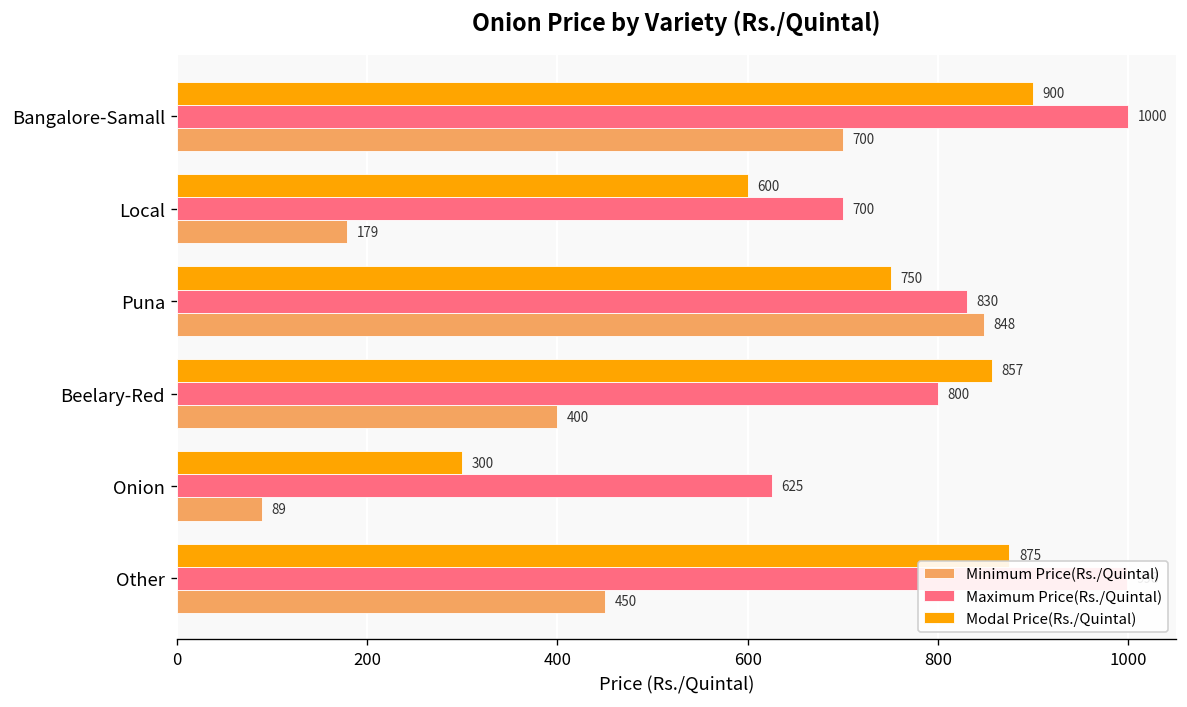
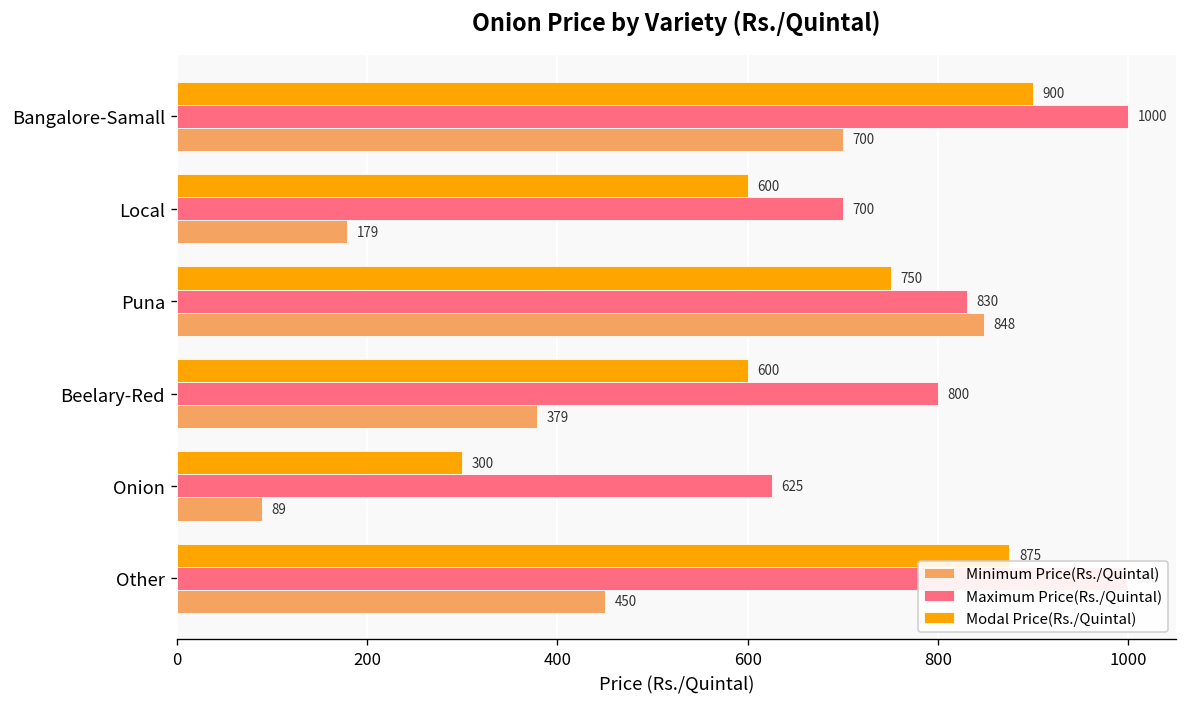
  {
    "Minimum Price(Rs./Quintal)": {
      "Bangalore-Samall": 700,
      "Local": 179,
      "Puna": 848,
-     "Beelary-Red": 400,
+     "Beelary-Red": 379,
      "Onion": 89,
      "Other": 450
    },
    "Maximum Price(Rs./Quintal)": {
      "Bangalore-Samall": 1000,
      "Local": 700,
      "Puna": 830,
      "Beelary-Red": 800,
      "Onion": 625
    },
    "Modal Price(Rs./Quintal)": {
      "Bangalore-Samall": 900,
      "Local": 600,
      "Puna": 750,
-     "Beelary-Red": 857,
+     "Beelary-Red": 600,
      "Onion": 300
    }
  }
